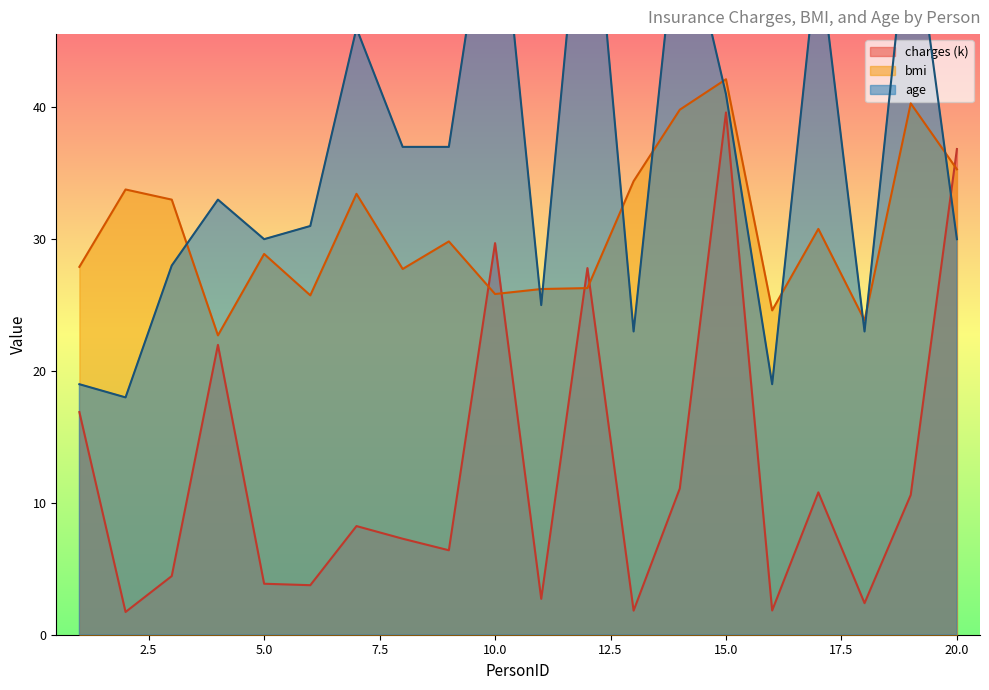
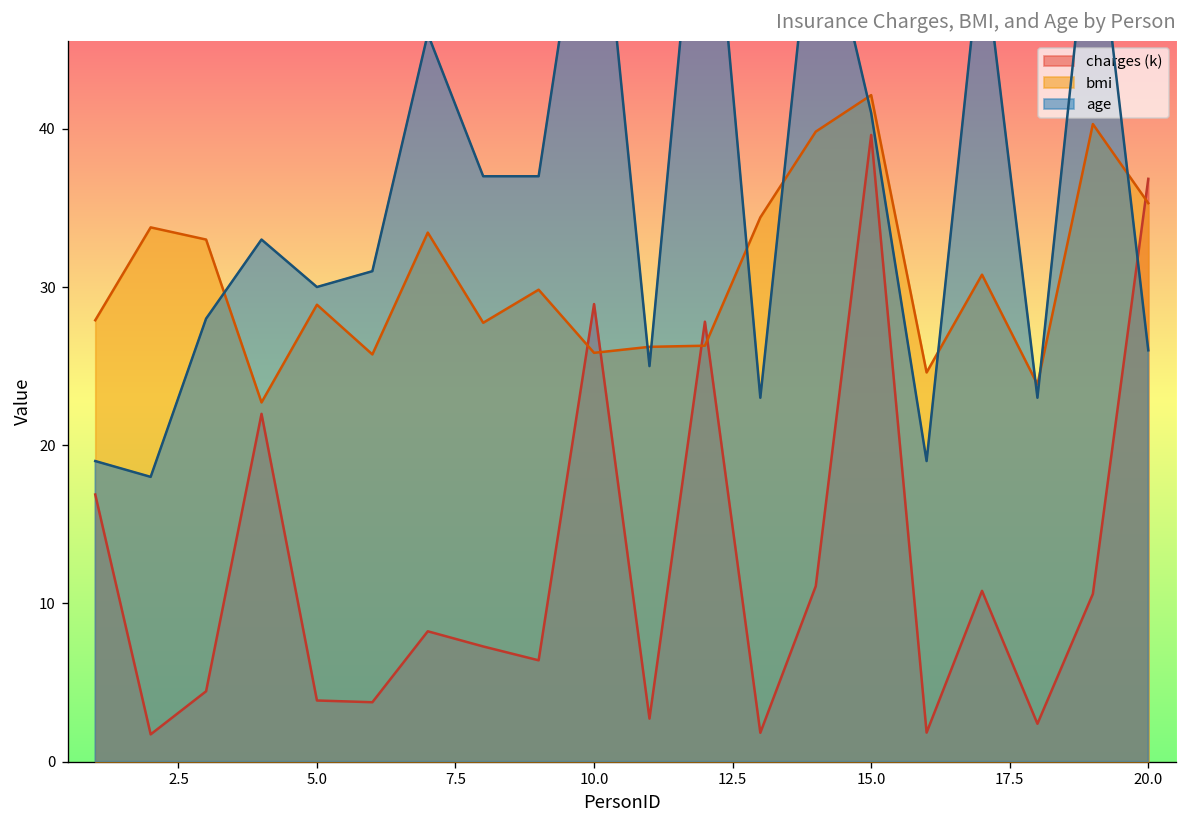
  {
    "charges (k)": {
      "5.0": 3.9,
-     "10.0": 29.7,
+     "10.0": 28.9,
      "15.0": 39.6,
      "20.0": 36.8
    },
    "bmi": {
      "5.0": 28.9,
      "10.0": 25.8,
      "15.0": 42.1,
      "20.0": 35.3
    },
    "age": {
      "5.0": 30,
      "15.0": 41,
-     "20.0": 30
+     "20.0": 26
    }
  }
